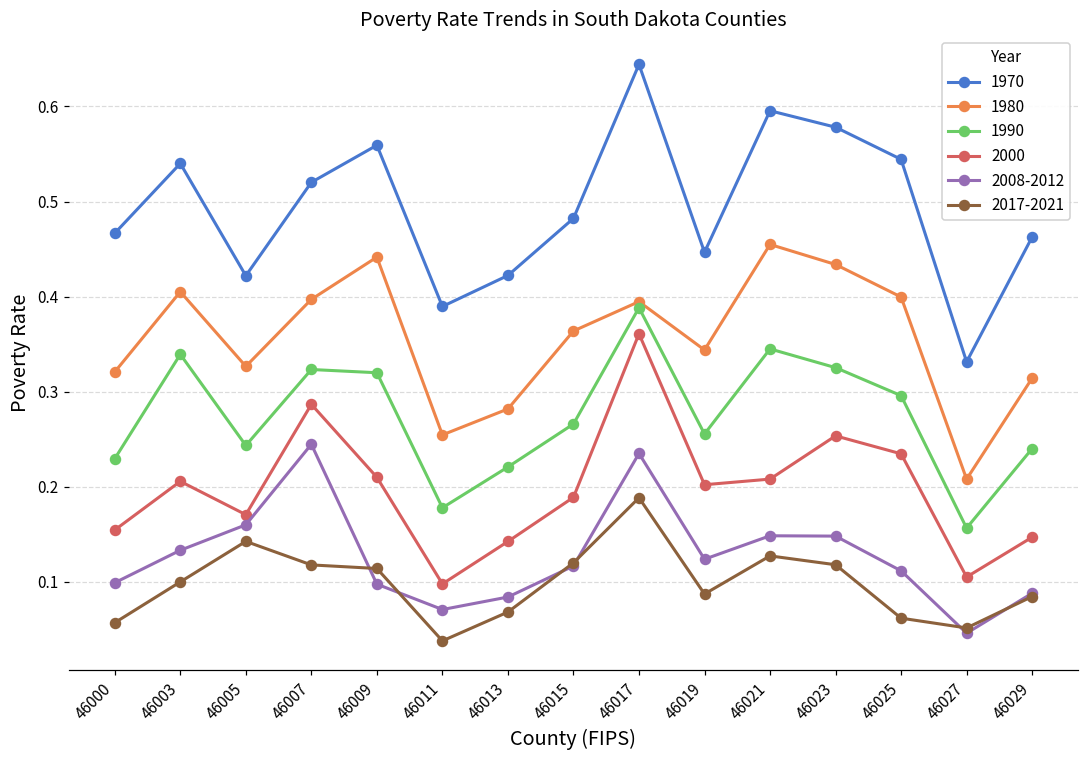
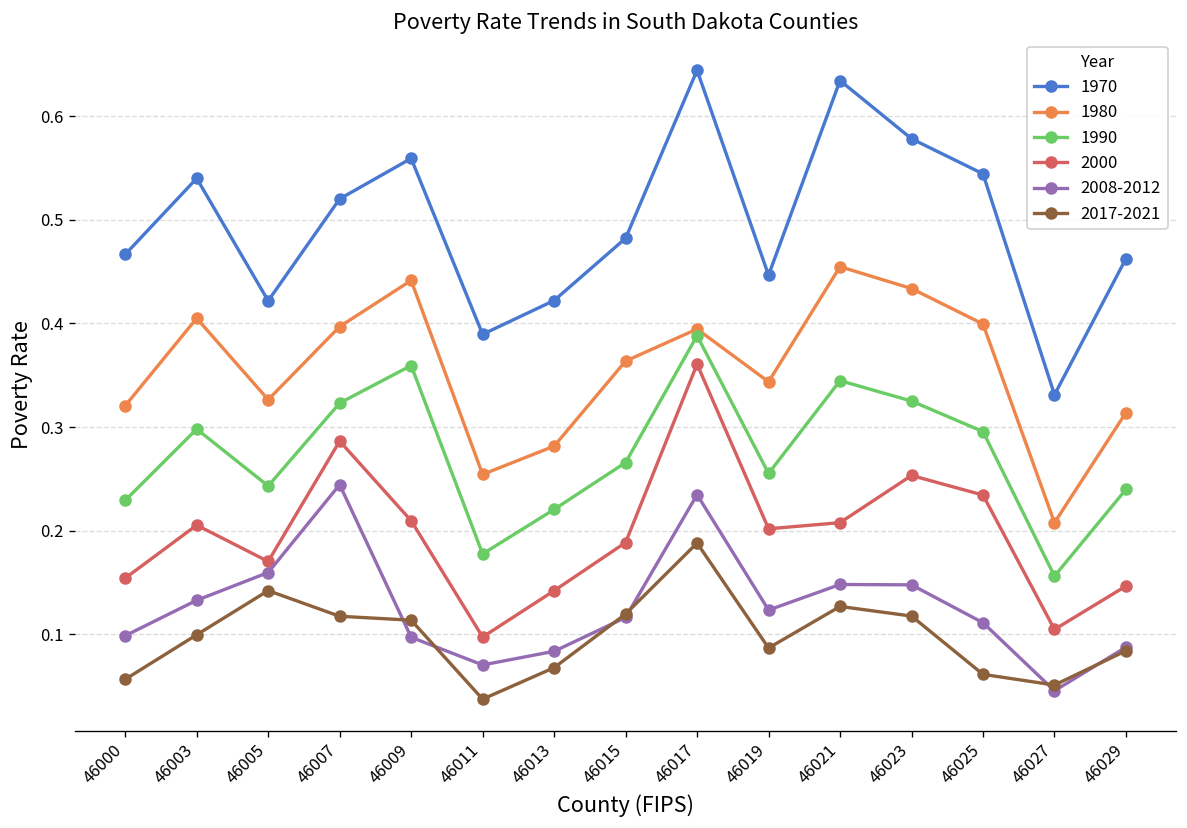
  {
    "1970": {
      "46000": 0.47,
      "46003": 0.54,
      "46005": 0.42,
      "46007": 0.52,
      "46009": 0.56,
      "46011": 0.39,
      "46013": 0.42,
      "46015": 0.48,
      "46017": 0.64,
      "46019": 0.45,
-     "46021": 0.60,
+     "46021": 0.63,
      "46023": 0.58,
      "46025": 0.54,
      "46027": 0.33,
      "46029": 0.46
    },
    "1990": {
      "46000": 0.23,
-     "46003": 0.34,
+     "46003": 0.30,
      "46005": 0.24,
      "46007": 0.32,
-     "46009": 0.32,
+     "46009": 0.36,
      "46011": 0.18,
      "46013": 0.22,
      "46015": 0.27,
      "46017": 0.39,
      "46019": 0.26,
      "46021": 0.34,
      "46023": 0.33,
      "46025": 0.30,
      "46027": 0.16,
      "46029": 0.24
    },
    "2008-2012": {
      "46000": 0.10,
      "46003": 0.13,
      "46005": 0.16,
      "46007": 0.24,
      "46009": 0.10,
      "46011": 0.07,
      "46013": 0.08,
      "46015": 0.12,
      "46017": 0.23,
      "46019": 0.12,
      "46021": 0.15,
      "46023": 0.15,
      "46025": 0.11,
      "46027": 0.05,
      "46029": 0.09
    },
    "2017-2021": {
      "46000": 0.06,
      "46003": 0.10,
      "46005": 0.14,
      "46007": 0.12,
      "46009": 0.11,
      "46011": 0.04,
      "46013": 0.07,
      "46015": 0.12,
      "46017": 0.19,
      "46019": 0.09,
      "46021": 0.13,
      "46023": 0.12,
      "46025": 0.06,
      "46027": 0.05,
      "46029": 0.08
    }
  }
